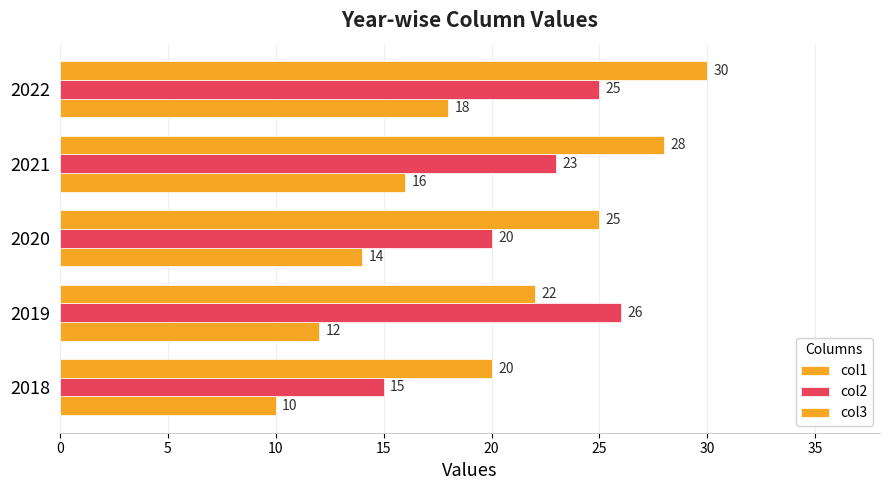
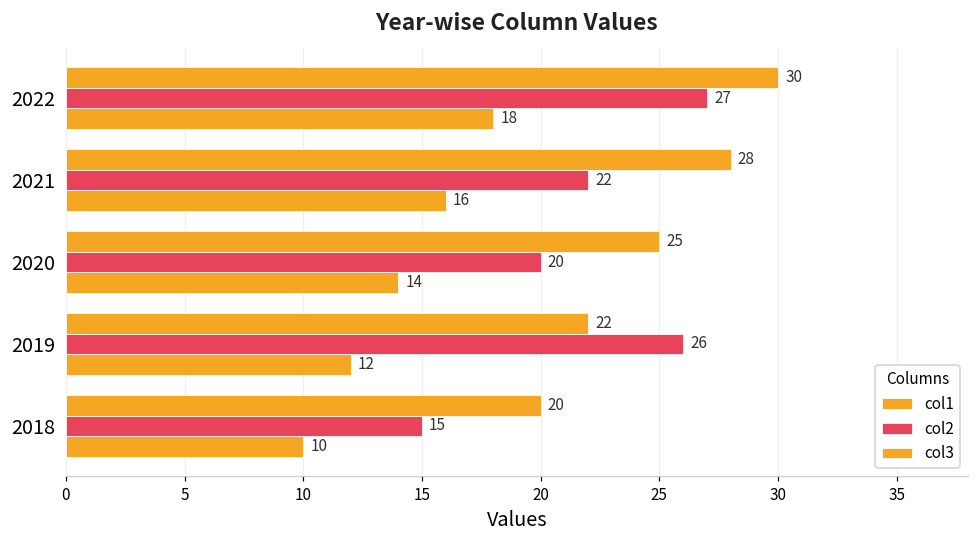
  {
    "col2": {
-     "2022": 25,
-     "2021": 23,
+     "2022": 27,
+     "2021": 22,
      "2020": 20,
      "2019": 26,
      "2018": 15
    }
  }
